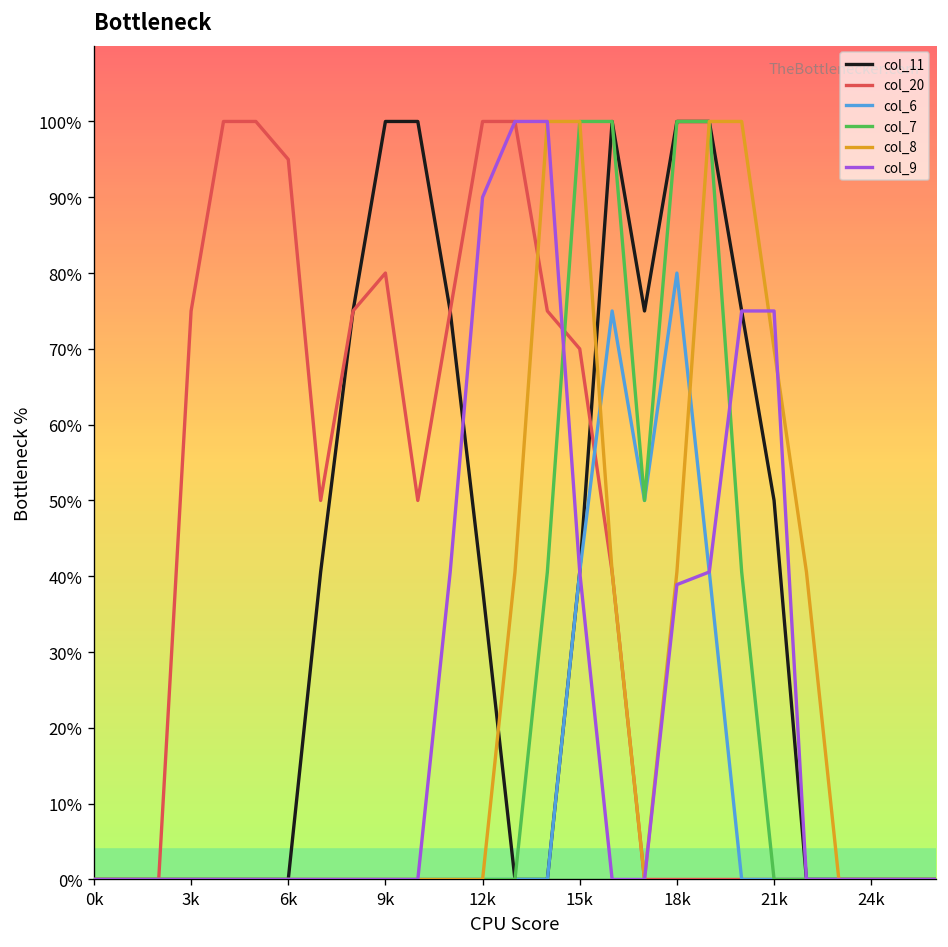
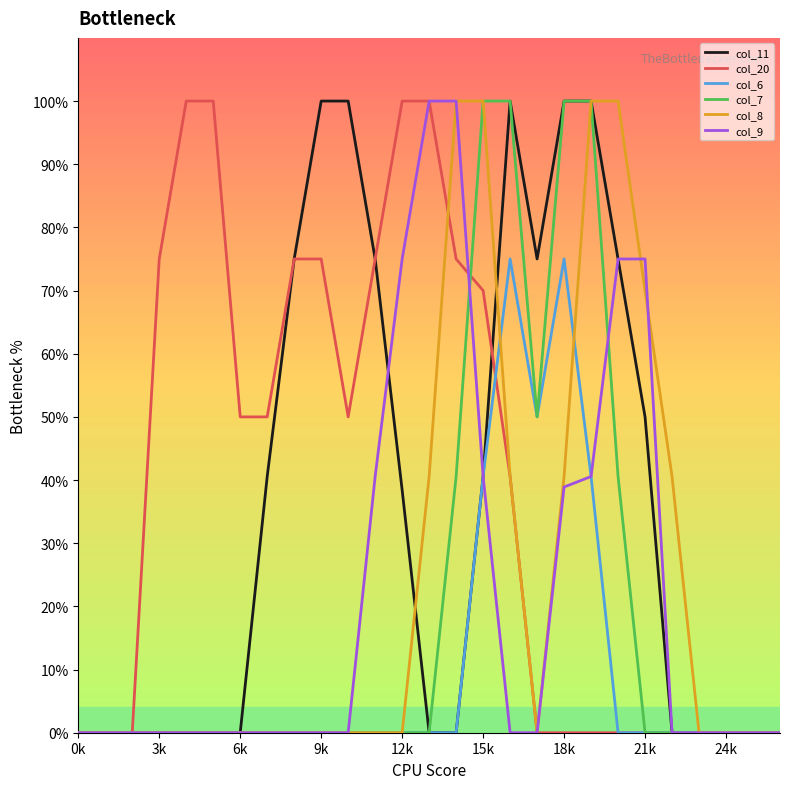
  {
    "col_11": {
      "9k": "100%",
      "12k": "38%",
      "21k": "50%"
    },
    "col_20": {
      "3k": "75%",
-     "6k": "95%",
-     "9k": "80%",
+     "6k": "50%",
+     "9k": "75%",
      "12k": "100%",
      "15k": "70%"
    },
    "col_6": {
-     "18k": "80%"
+     "18k": "75%"
    },
    "col_8": {
      "18k": "41%",
      "21k": "70%"
    },
    "col_9": {
-     "12k": "90%",
+     "12k": "75%",
      "18k": "39%",
      "21k": "75%"
    }
  }
